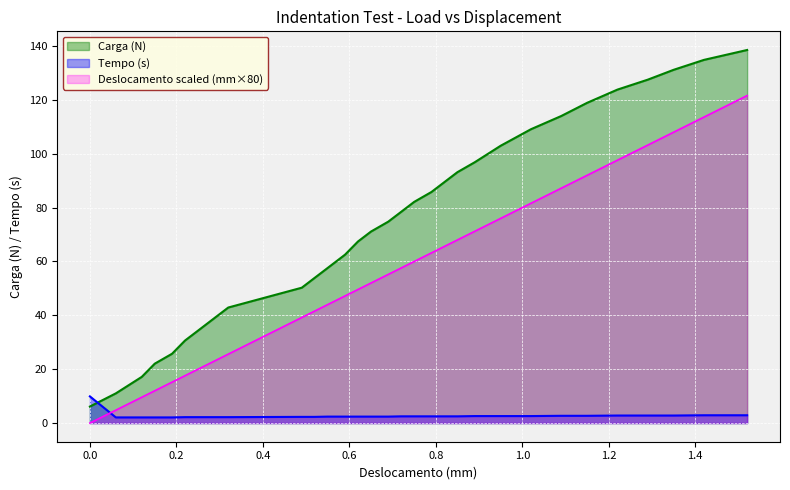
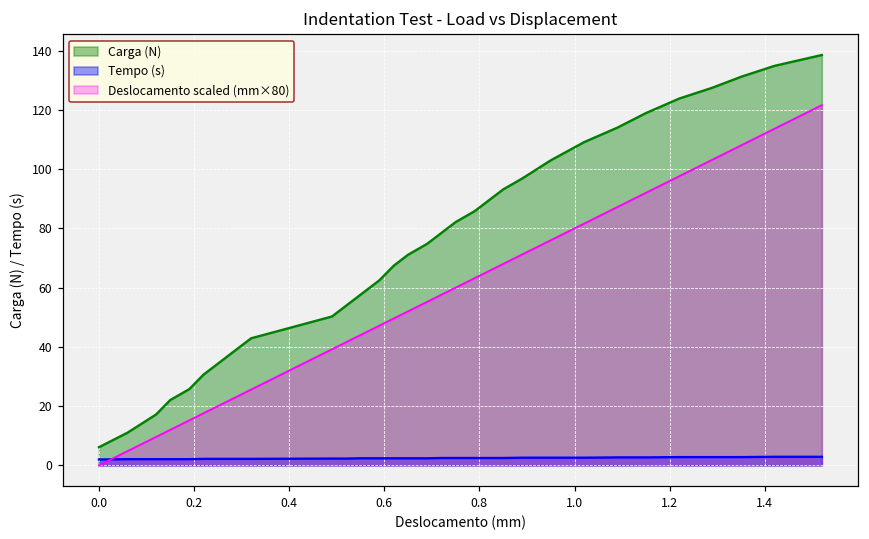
  {
    "Carga (N)": {
      "0.0": 6
    },
    "Tempo (s)": {
-     "0.0": 10
+     "0.0": 2
    },
    "Deslocamento scaled (mm×80)": {
      "0.0": 0
    }
  }
